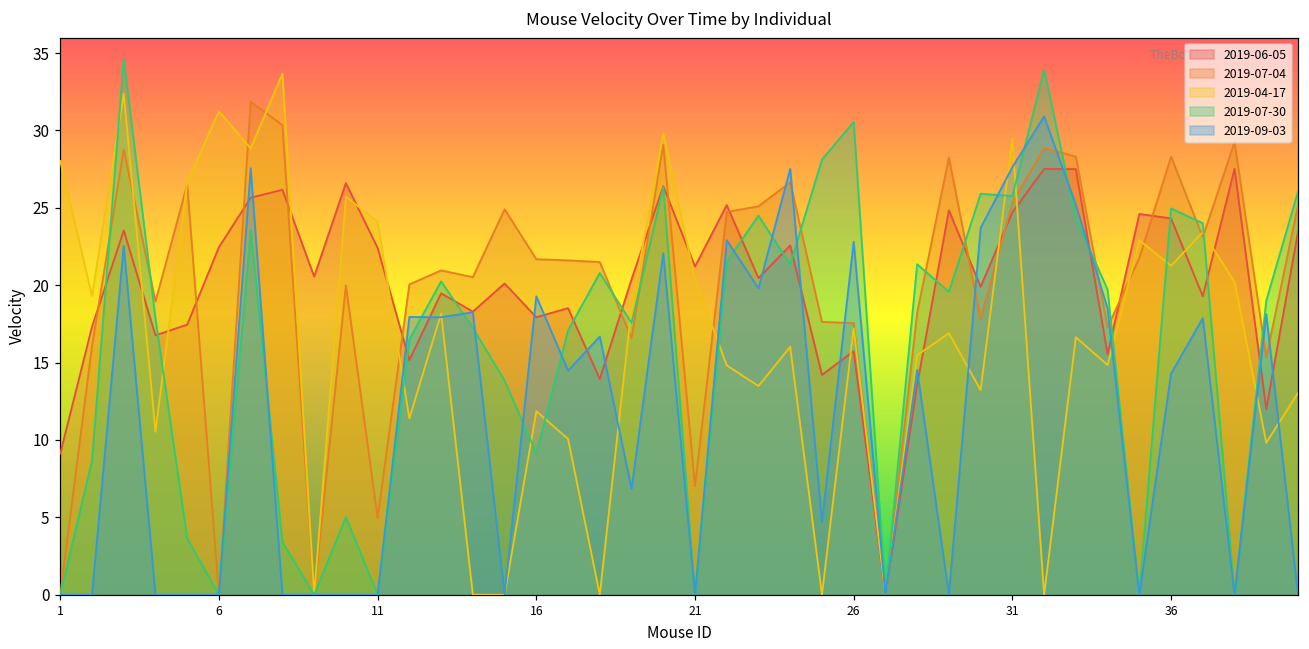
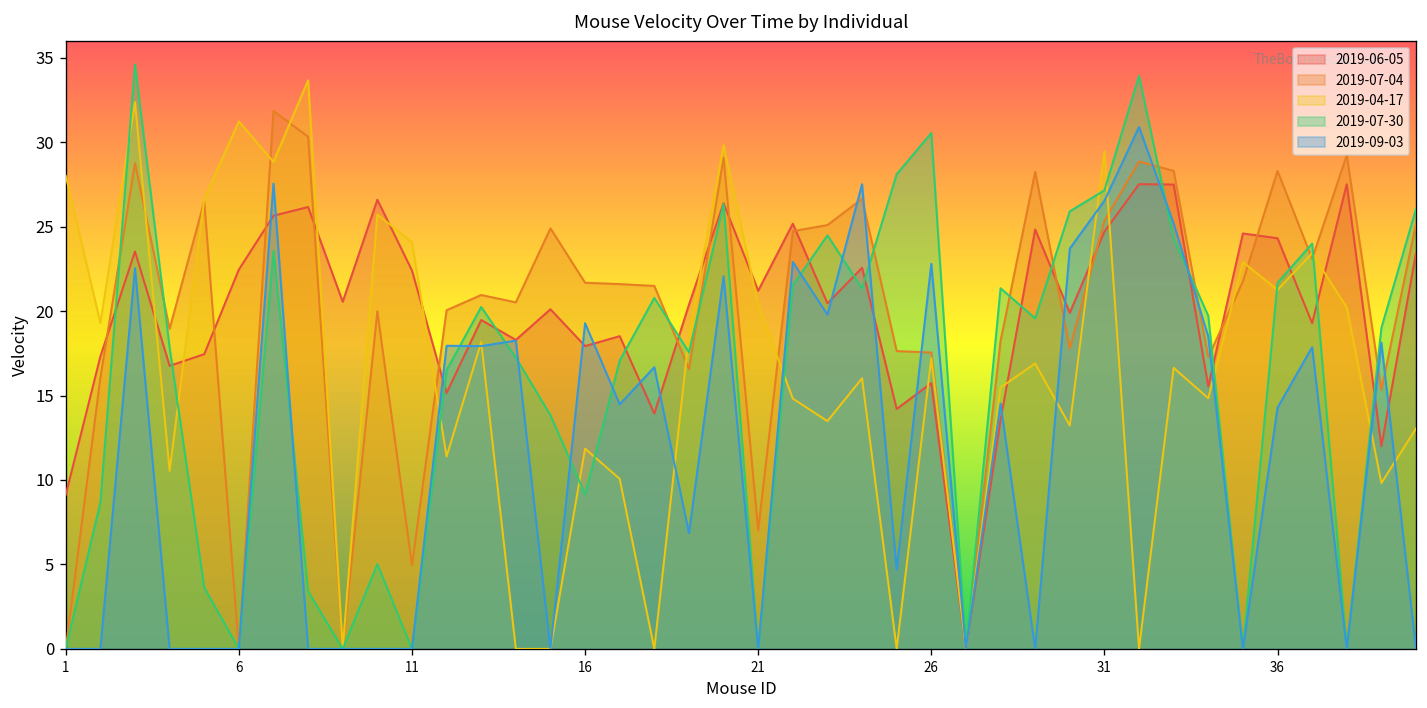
  {
    "2019-07-30": {
      "16": 9.2,
      "26": 30.5,
-     "31": 25.8,
-     "36": 25.0
+     "31": 27.2,
+     "36": 21.7
    },
    "2019-09-03": {
      "16": 19.3,
      "26": 22.8,
-     "31": 27.6,
+     "31": 26.5,
      "36": 14.3
    }
  }
